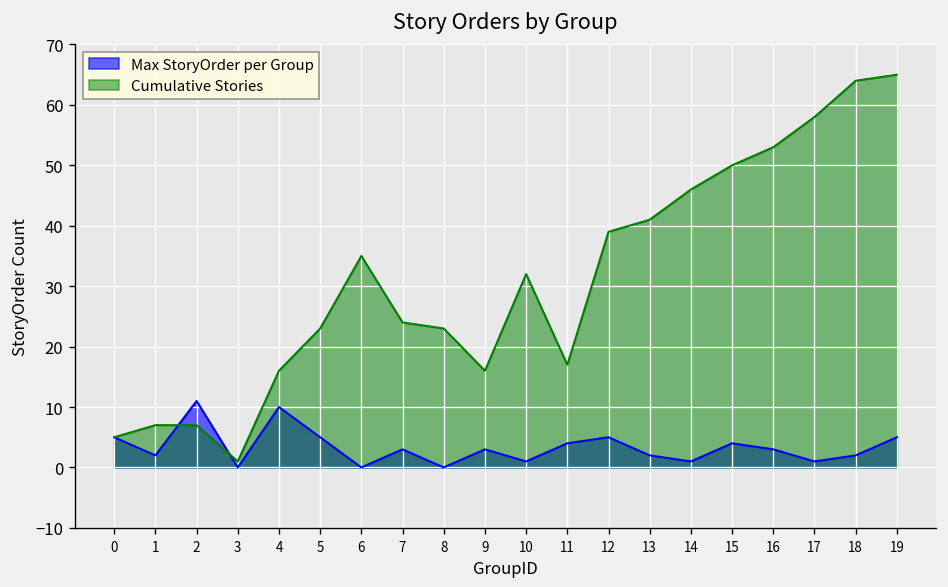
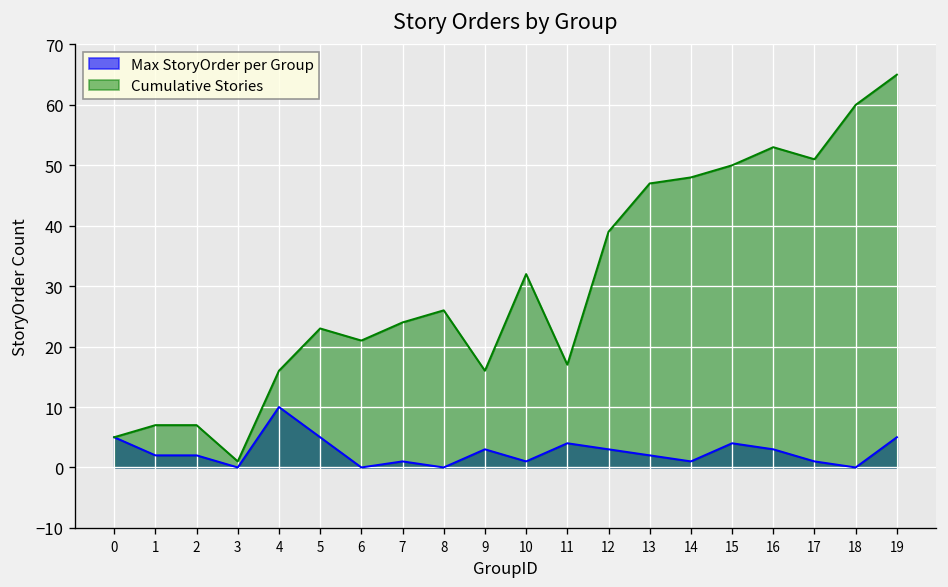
  {
    "Max StoryOrder per Group": {
      "1": 2,
-     "2": 11,
+     "2": 2,
      "3": 0,
      "4": 10,
      "5": 5,
      "6": 0,
-     "7": 3,
+     "7": 1,
      "8": 0,
      "9": 3,
      "10": 1,
      "11": 4,
-     "12": 5,
+     "12": 3,
      "13": 2,
      "14": 1,
      "15": 4,
      "16": 3,
      "17": 1,
-     "18": 2,
+     "18": 0,
      "19": 5
    },
    "Cumulative Stories": {
      "1": 7,
      "2": 7,
      "3": 1,
      "4": 16,
      "5": 23,
-     "6": 35,
+     "6": 21,
      "7": 24,
-     "8": 23,
+     "8": 26,
      "9": 16,
      "10": 32,
      "11": 17,
      "12": 39,
-     "13": 41,
-     "14": 46,
+     "13": 47,
+     "14": 48,
      "15": 50,
      "16": 53,
-     "17": 58,
-     "18": 64,
+     "17": 51,
+     "18": 60,
      "19": 65
    }
  }
